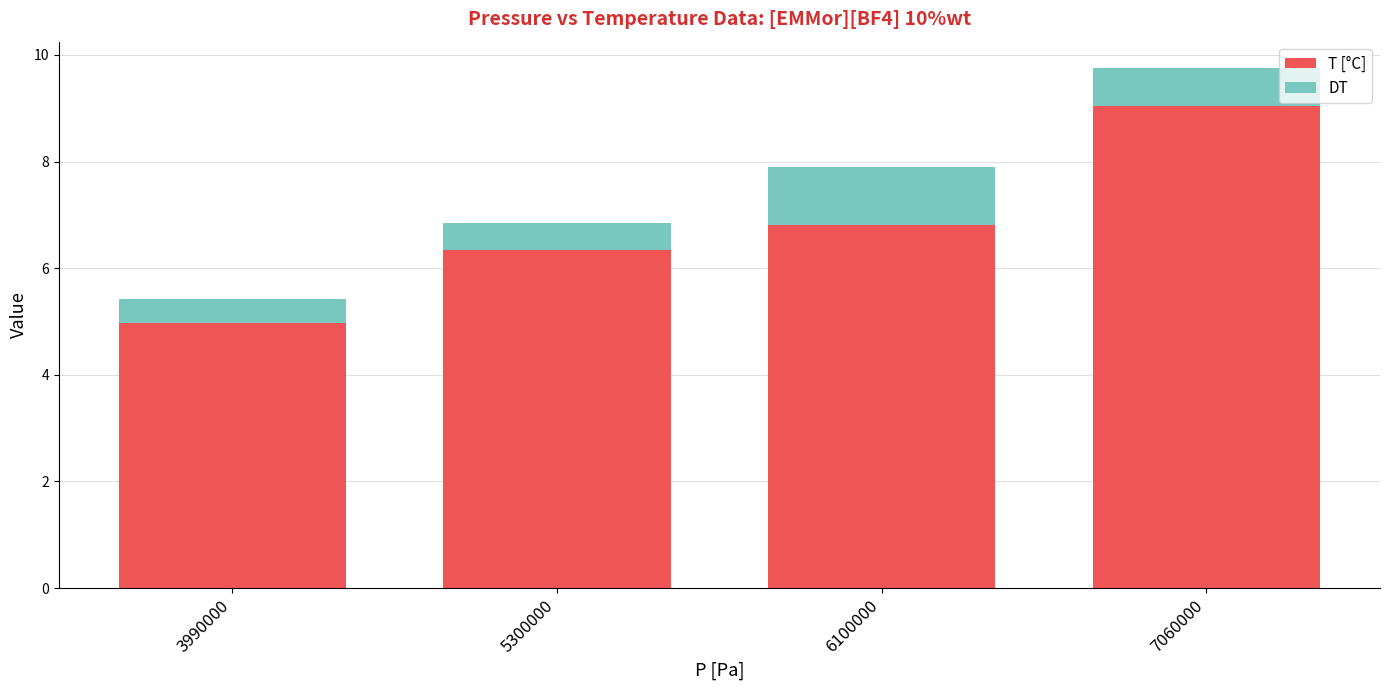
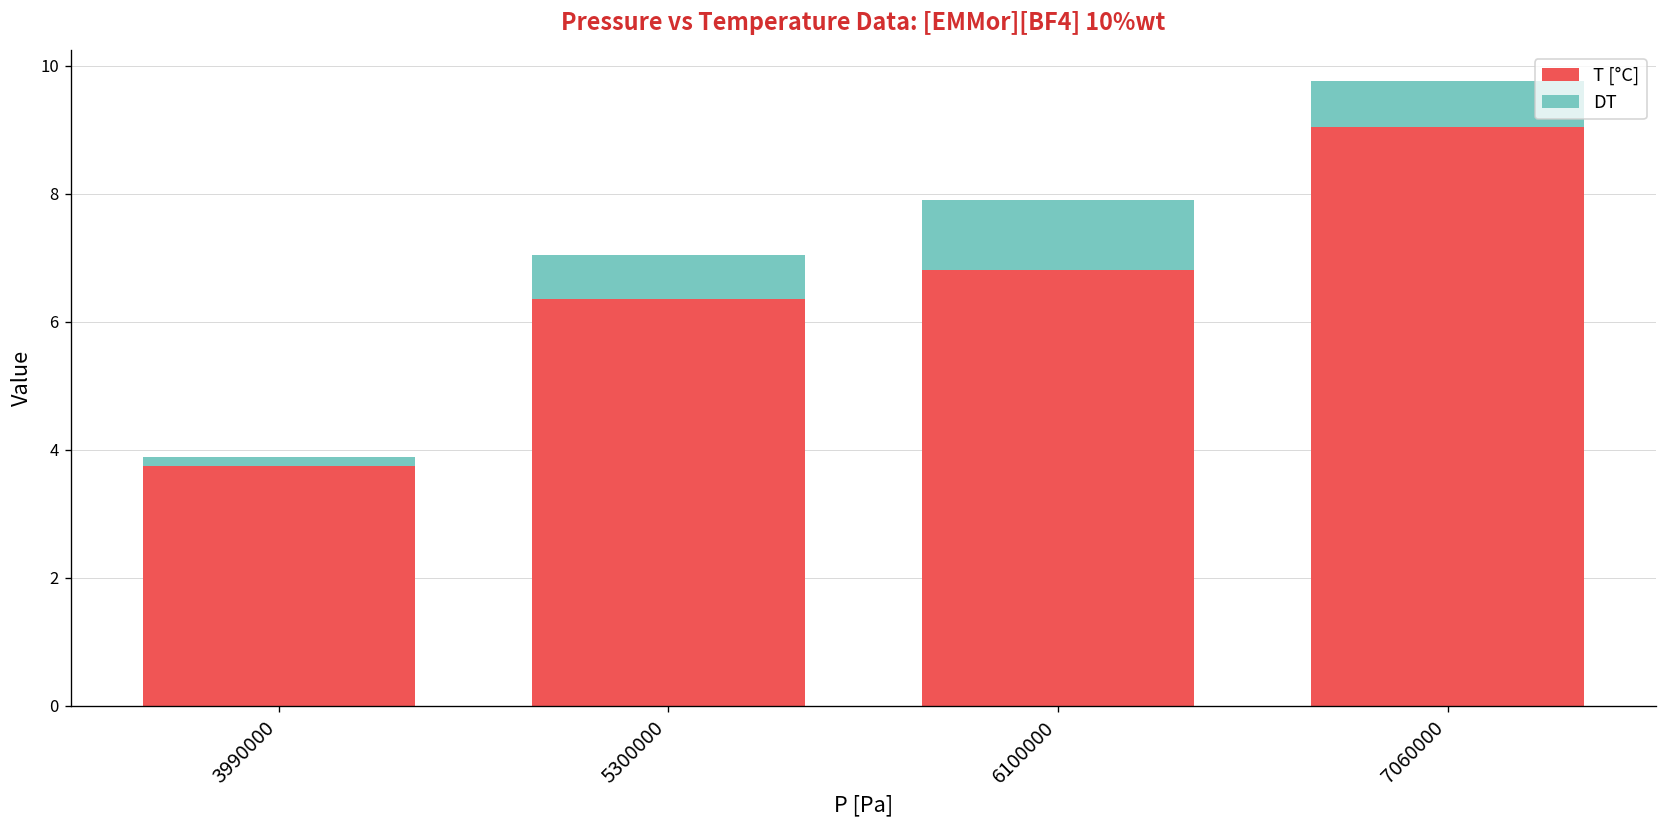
  {
    "T [°C]": {
-     "3990000": 5.0,
+     "3990000": 3.8,
      "5300000": 6.4,
      "6100000": 6.8,
      "7060000": 9.1
    },
    "DT": {
-     "3990000": 0.5,
-     "5300000": 0.5,
+     "3990000": 0.1,
+     "5300000": 0.7,
      "6100000": 1.1,
      "7060000": 0.7
    }
  }
